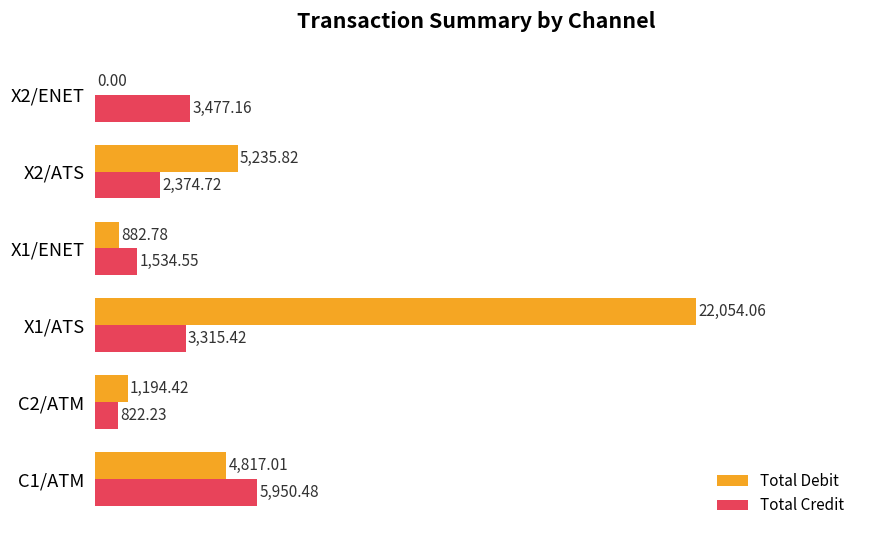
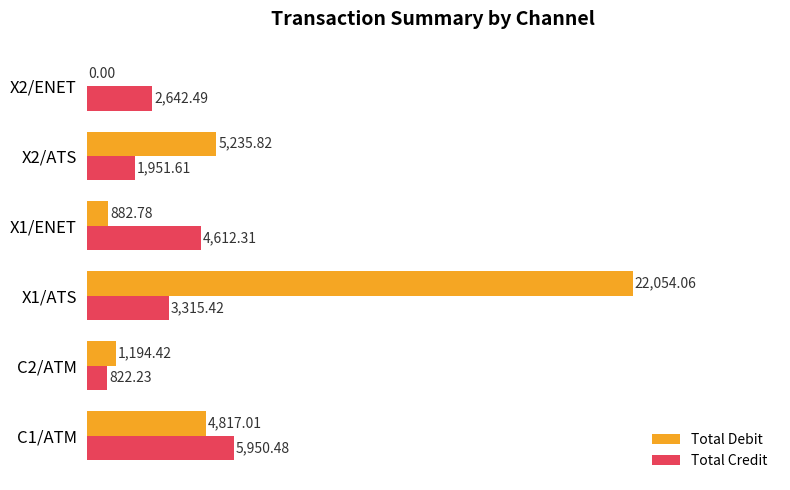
  {
    "Total Debit": {
      "X2/ENET": "0.00",
      "X2/ATS": "5,235.82",
      "X1/ENET": "882.78",
      "X1/ATS": "22,054.06",
      "C2/ATM": "1,194.42",
      "C1/ATM": "4,817.01"
    },
    "Total Credit": {
-     "X2/ENET": "3,477.16",
-     "X2/ATS": "2,374.72",
-     "X1/ENET": "1,534.55",
+     "X2/ENET": "2,642.49",
+     "X2/ATS": "1,951.61",
+     "X1/ENET": "4,612.31",
      "X1/ATS": "3,315.42",
      "C2/ATM": "822.23",
      "C1/ATM": "5,950.48"
    }
  }
